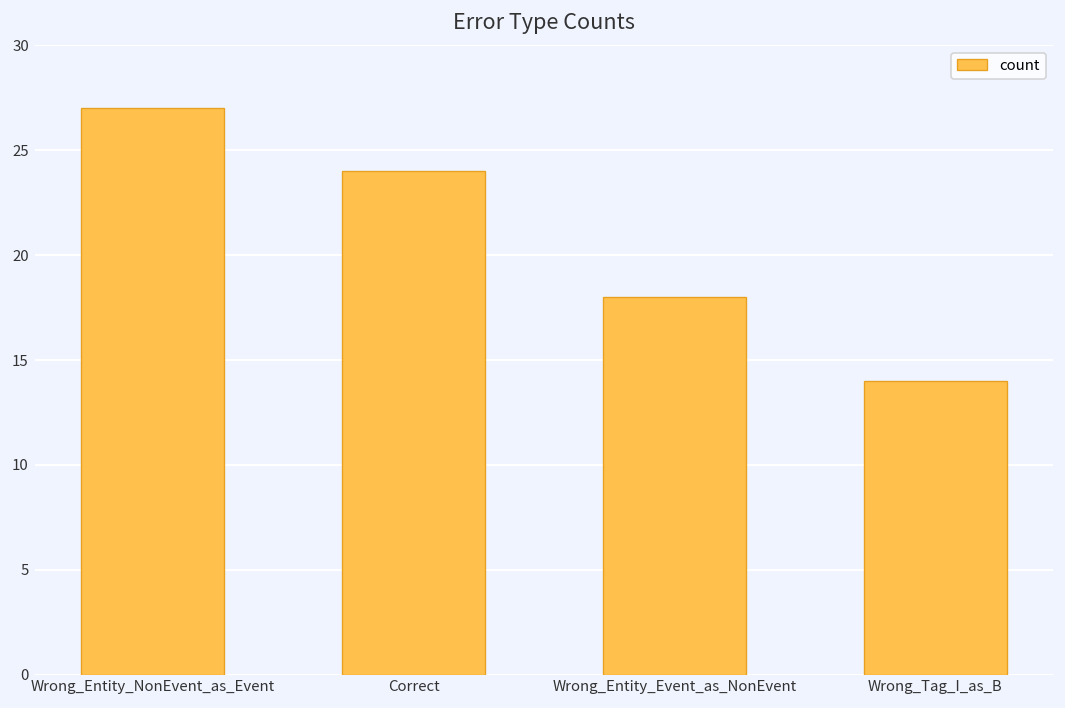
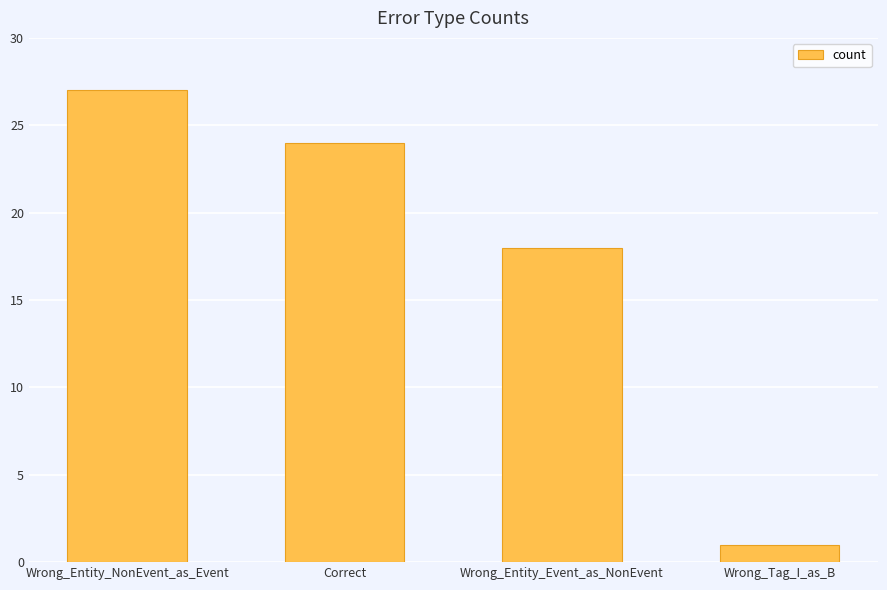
  {
    "Wrong_Entity_NonEvent_as_Event": 27,
    "Correct": 24,
    "Wrong_Entity_Event_as_NonEvent": 18,
-   "Wrong_Tag_I_as_B": 14
+   "Wrong_Tag_I_as_B": 1
  }
